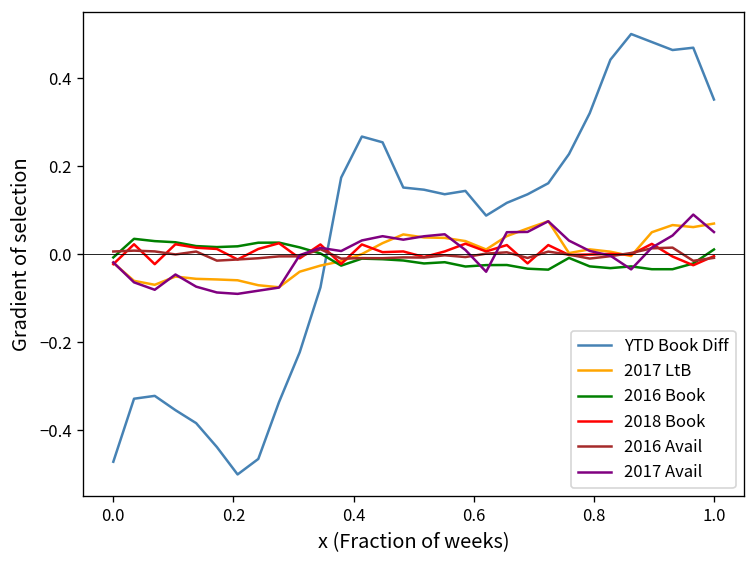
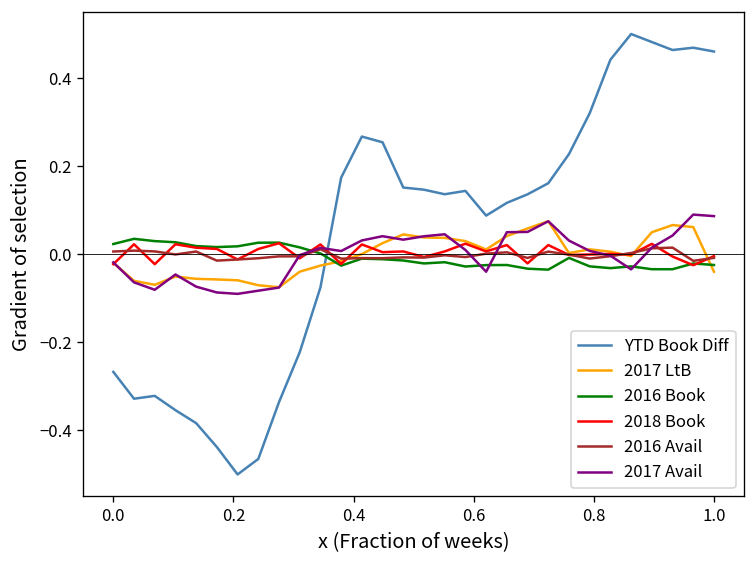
  {
    "YTD Book Diff": {
-     "0.0": -0.47,
-     "1.0": 0.35
+     "0.0": -0.27,
+     "1.0": 0.46
    },
    "2017 LtB": {
-     "1.0": 0.07
+     "1.0": -0.04
    },
    "2016 Book": {
-     "0.0": -0.01,
-     "1.0": 0.01
+     "0.0": 0.02,
+     "1.0": -0.02
    },
    "2016 Avail": {
      "0.0": 0.01
    },
    "2017 Avail": {
-     "1.0": 0.05
+     "1.0": 0.09
    }
  }
